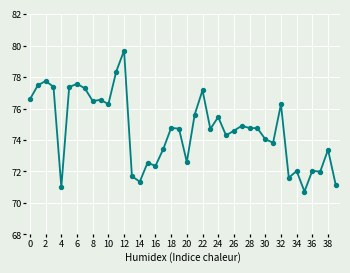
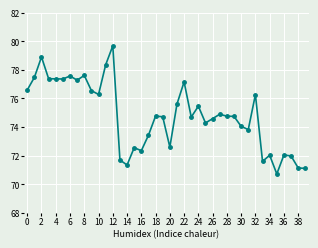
  {
    "0": 76.6,
-   "2": 77.8,
-   "4": 71.0,
+   "2": 78.9,
+   "4": 77.4,
    "6": 77.6,
-   "8": 76.5,
+   "8": 77.6,
    "10": 76.3,
    "12": 79.7,
    "14": 71.4,
    "16": 72.4,
    "18": 74.8,
    "20": 72.6,
    "22": 77.2,
    "24": 75.5,
    "26": 74.6,
    "28": 74.8,
    "30": 74.1,
    "32": 76.3,
    "34": 72.0,
    "36": 72.1,
-   "38": 73.4
+   "38": 71.1
  }
